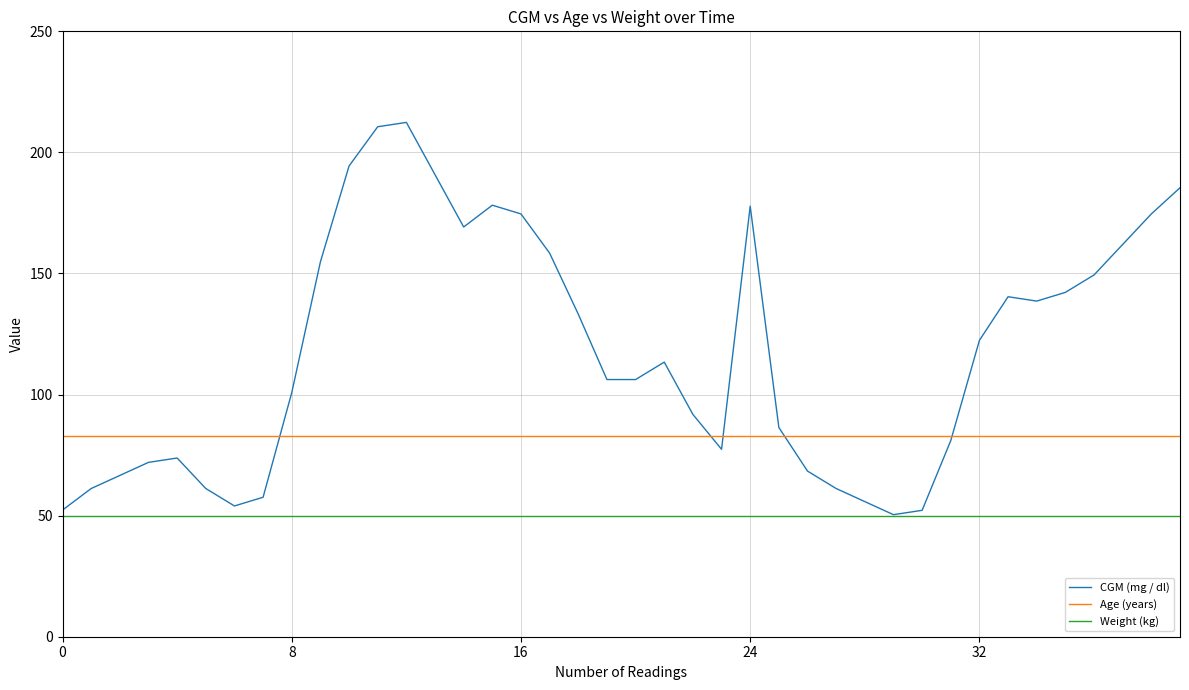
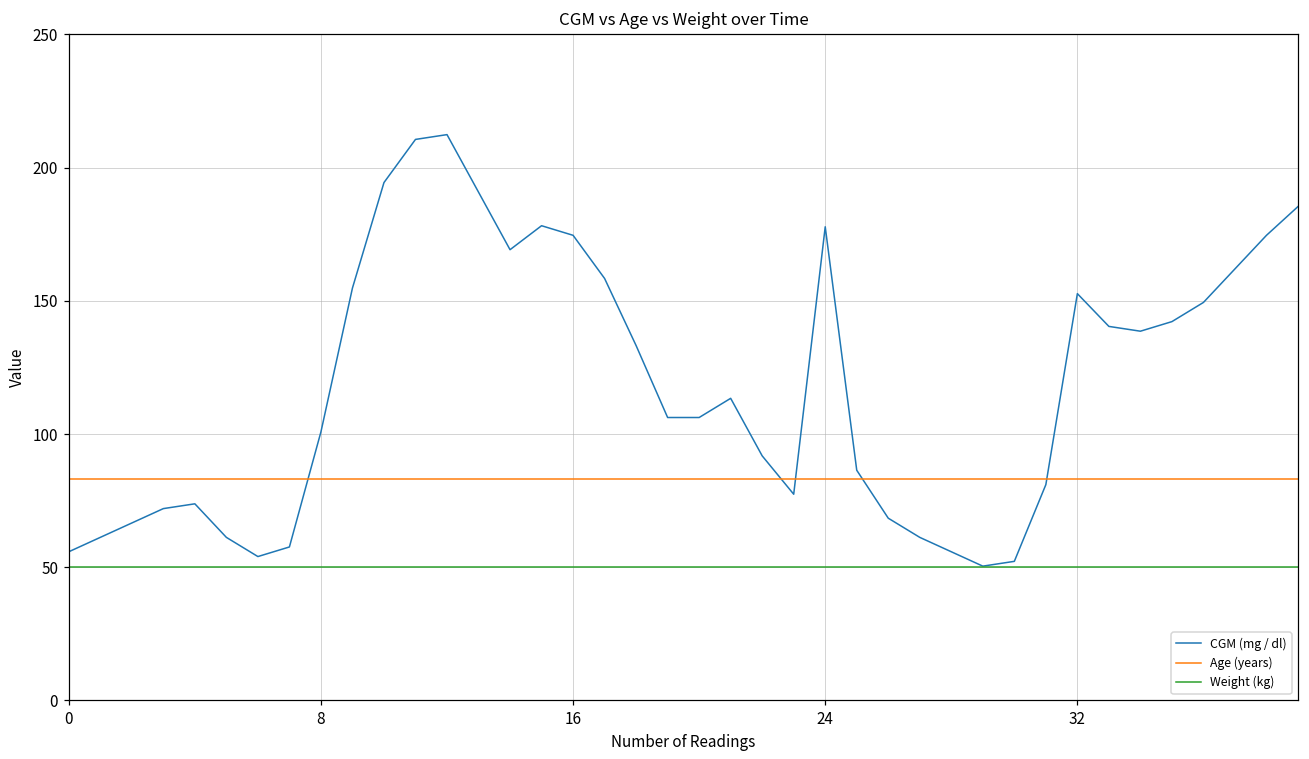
  {
    "CGM (mg / dl)": {
-     "0": 52,
+     "0": 56,
      "8": 101,
      "16": 175,
      "24": 178,
-     "32": 122
+     "32": 153
    },
    "Age (years)": {
      "0": 83,
      "8": 83,
      "16": 83,
      "24": 83,
      "32": 83
    },
    "Weight (kg)": {
      "0": 50,
      "8": 50,
      "16": 50,
      "24": 50,
      "32": 50
    }
  }
